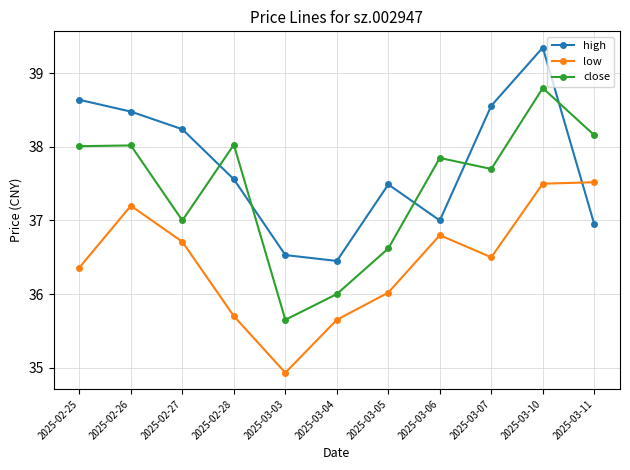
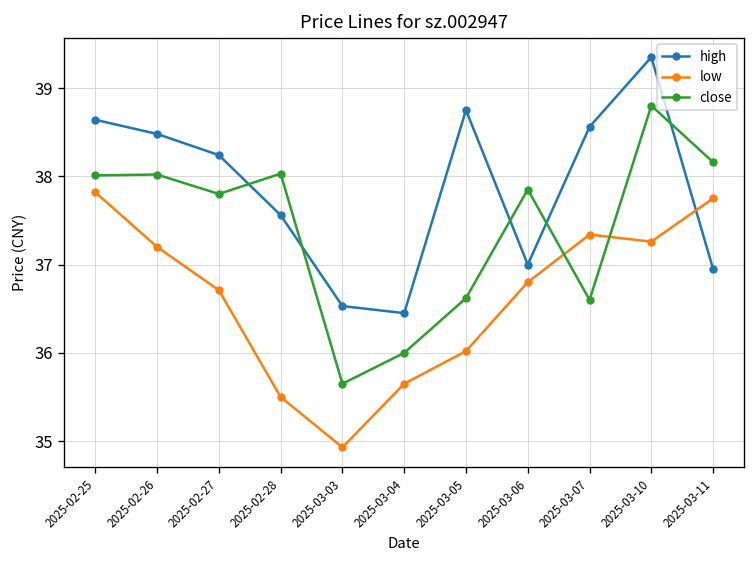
  {
    "high": {
      "2025-02-25": 38.6,
      "2025-02-26": 38.5,
      "2025-02-27": 38.2,
      "2025-02-28": 37.6,
      "2025-03-03": 36.5,
      "2025-03-04": 36.5,
-     "2025-03-05": 37.5,
+     "2025-03-05": 38.8,
      "2025-03-06": 37.0,
      "2025-03-07": 38.6,
      "2025-03-10": 39.4,
      "2025-03-11": 37.0
    },
    "low": {
-     "2025-02-25": 36.4,
+     "2025-02-25": 37.8,
      "2025-02-26": 37.2,
      "2025-02-27": 36.7,
-     "2025-02-28": 35.7,
+     "2025-02-28": 35.5,
      "2025-03-03": 34.9,
      "2025-03-04": 35.7,
      "2025-03-05": 36.0,
      "2025-03-06": 36.8,
-     "2025-03-07": 36.5,
-     "2025-03-10": 37.5,
-     "2025-03-11": 37.5
+     "2025-03-07": 37.3,
+     "2025-03-10": 37.3,
+     "2025-03-11": 37.8
    },
    "close": {
      "2025-02-25": 38.0,
      "2025-02-26": 38.0,
-     "2025-02-27": 37.0,
+     "2025-02-27": 37.8,
      "2025-02-28": 38.0,
      "2025-03-03": 35.7,
      "2025-03-04": 36.0,
      "2025-03-05": 36.6,
      "2025-03-06": 37.9,
-     "2025-03-07": 37.7,
+     "2025-03-07": 36.6,
      "2025-03-10": 38.8,
      "2025-03-11": 38.2
    }
  }
